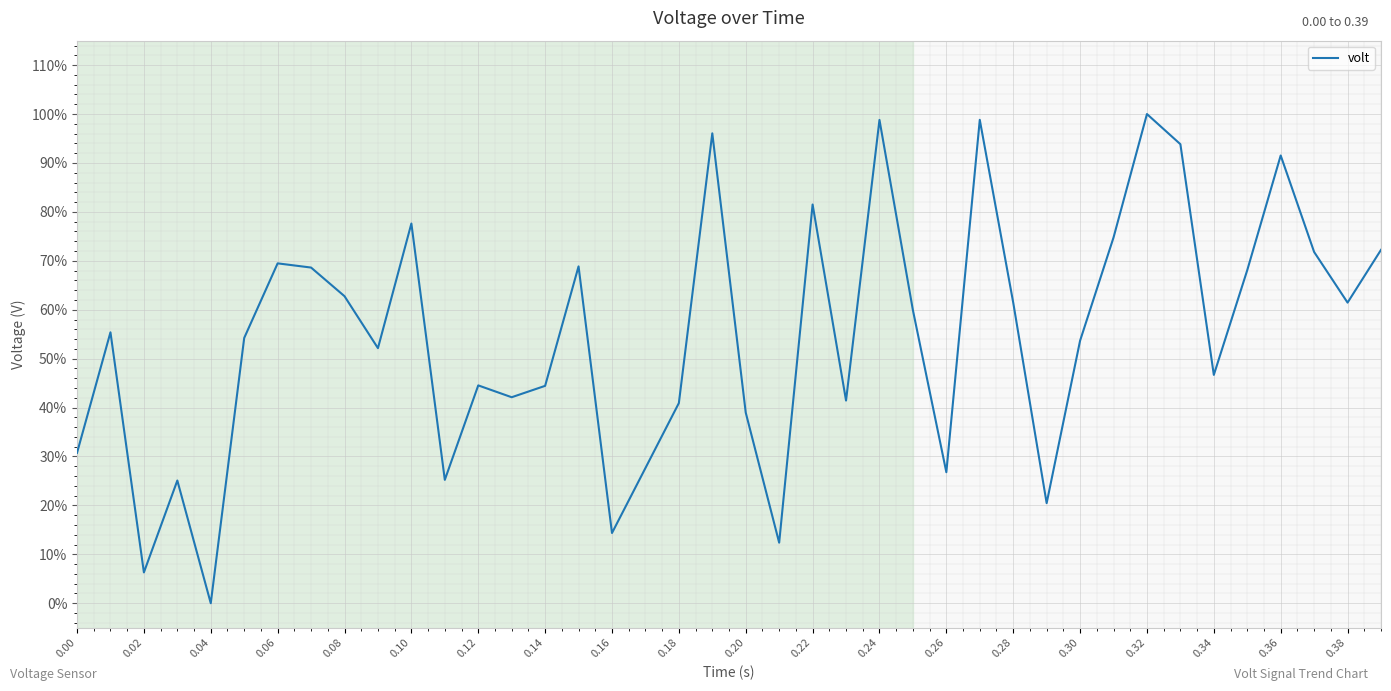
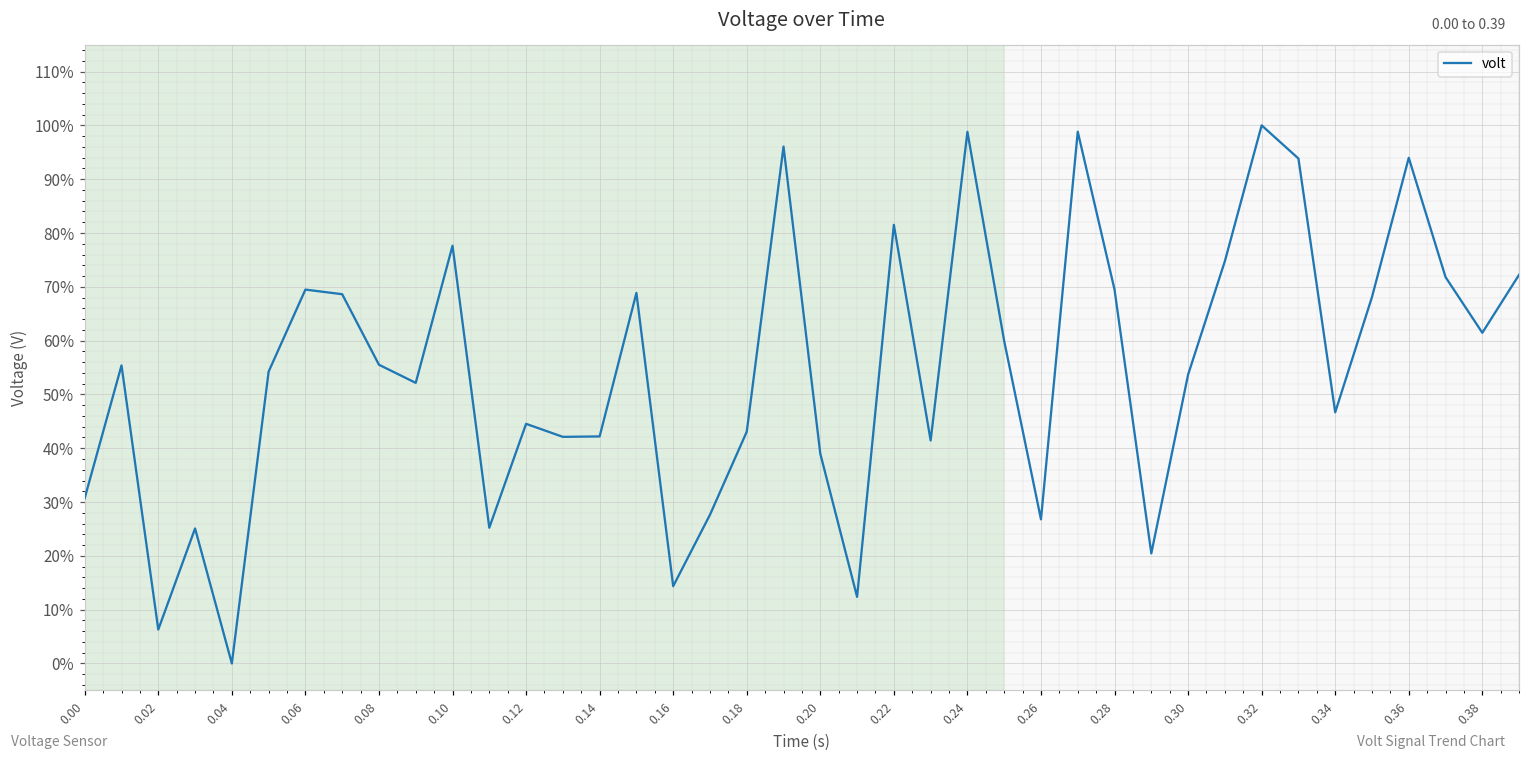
  {
    "0.00": "31%",
    "0.02": "6%",
    "0.04": "0%",
    "0.06": "69%",
-   "0.08": "63%",
+   "0.08": "56%",
    "0.10": "78%",
    "0.12": "45%",
-   "0.14": "44%",
+   "0.14": "42%",
    "0.16": "14%",
-   "0.18": "41%",
+   "0.18": "43%",
    "0.20": "39%",
    "0.22": "82%",
    "0.24": "99%",
    "0.26": "27%",
-   "0.28": "61%",
+   "0.28": "69%",
    "0.30": "54%",
    "0.32": "100%",
    "0.34": "47%",
-   "0.36": "92%",
+   "0.36": "94%",
    "0.38": "61%"
  }
